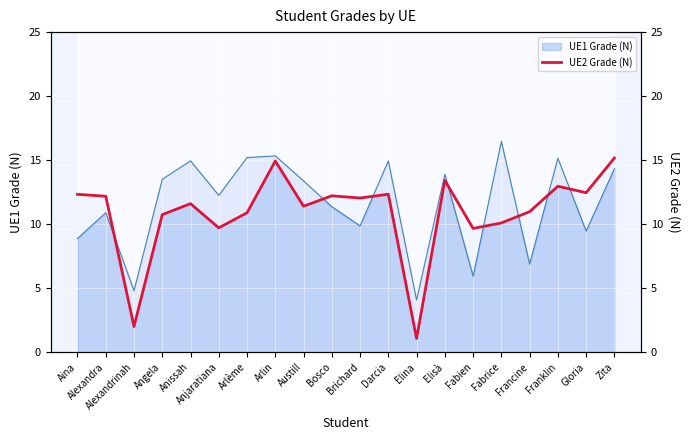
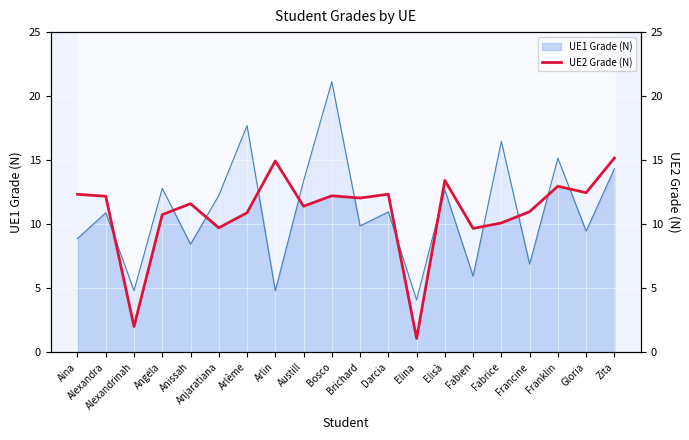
  {
    "UE1 Grade (N)": {
      "Aina": 8.9,
      "Alexandra": 10.9,
      "Alexandrinah": 4.8,
-     "Angela": 13.5,
-     "Anissah": 14.9,
+     "Angela": 12.8,
+     "Anissah": 8.4,
      "Anjaratiana": 12.2,
-     "Arlème": 15.2,
-     "Arlin": 15.3,
+     "Arlème": 17.7,
+     "Arlin": 4.8,
      "Austill": 13.4,
-     "Bosco": 11.4,
+     "Bosco": 21.1,
      "Brichard": 9.9,
-     "Darcia": 14.9,
+     "Darcia": 11.0,
      "Elina": 4.1,
-     "Elisà": 13.9,
+     "Elisà": 12.7,
      "Fabien": 5.9,
      "Fabrice": 16.5,
      "Francine": 6.9,
      "Franklin": 15.1,
      "Gloria": 9.5,
      "Zita": 14.3
    },
    "UE2 Grade (N)": {
      "Aina": 12.3,
      "Alexandra": 12.2,
      "Alexandrinah": 2.0,
      "Angela": 10.7,
      "Anissah": 11.6,
      "Anjaratiana": 9.7,
      "Arlème": 10.9,
      "Arlin": 14.9,
      "Austill": 11.4,
      "Bosco": 12.2,
      "Brichard": 12.0,
      "Darcia": 12.3,
      "Elina": 1.1,
      "Elisà": 13.4,
      "Fabien": 9.7,
      "Fabrice": 10.1,
      "Francine": 11.0,
      "Franklin": 13.0,
      "Gloria": 12.5,
      "Zita": 15.2
    }
  }
